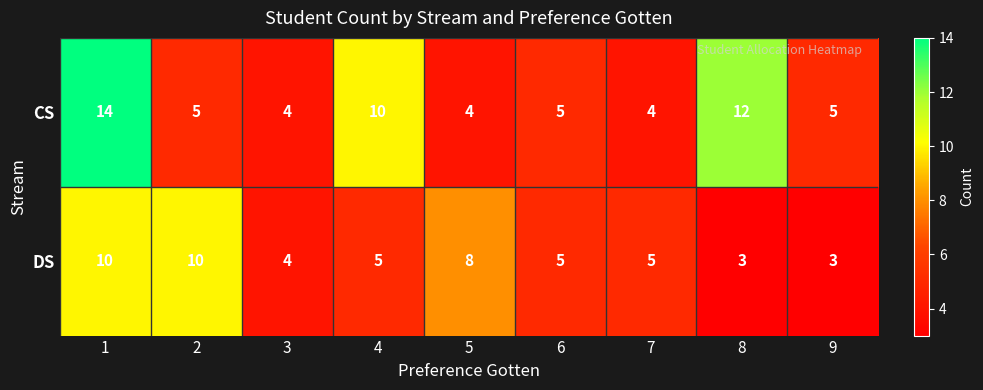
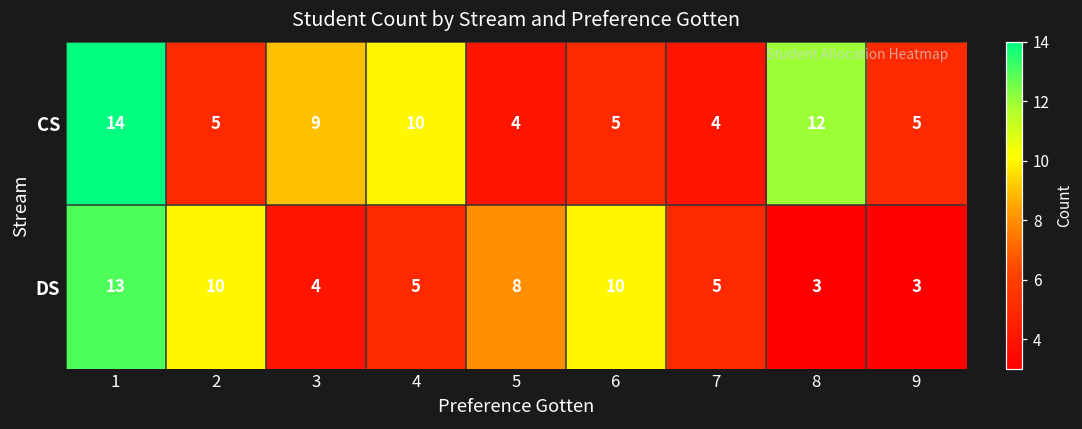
  {
    "CS": {
      "1": 14,
      "2": 5,
-     "3": 4,
+     "3": 9,
      "4": 10,
      "5": 4,
      "6": 5,
      "7": 4,
      "9": 5
    },
    "DS": {
-     "1": 10,
+     "1": 13,
      "2": 10,
      "3": 4,
      "4": 5,
      "5": 8,
-     "6": 5,
+     "6": 10,
      "7": 5,
      "8": 3,
      "9": 3
    }
  }
